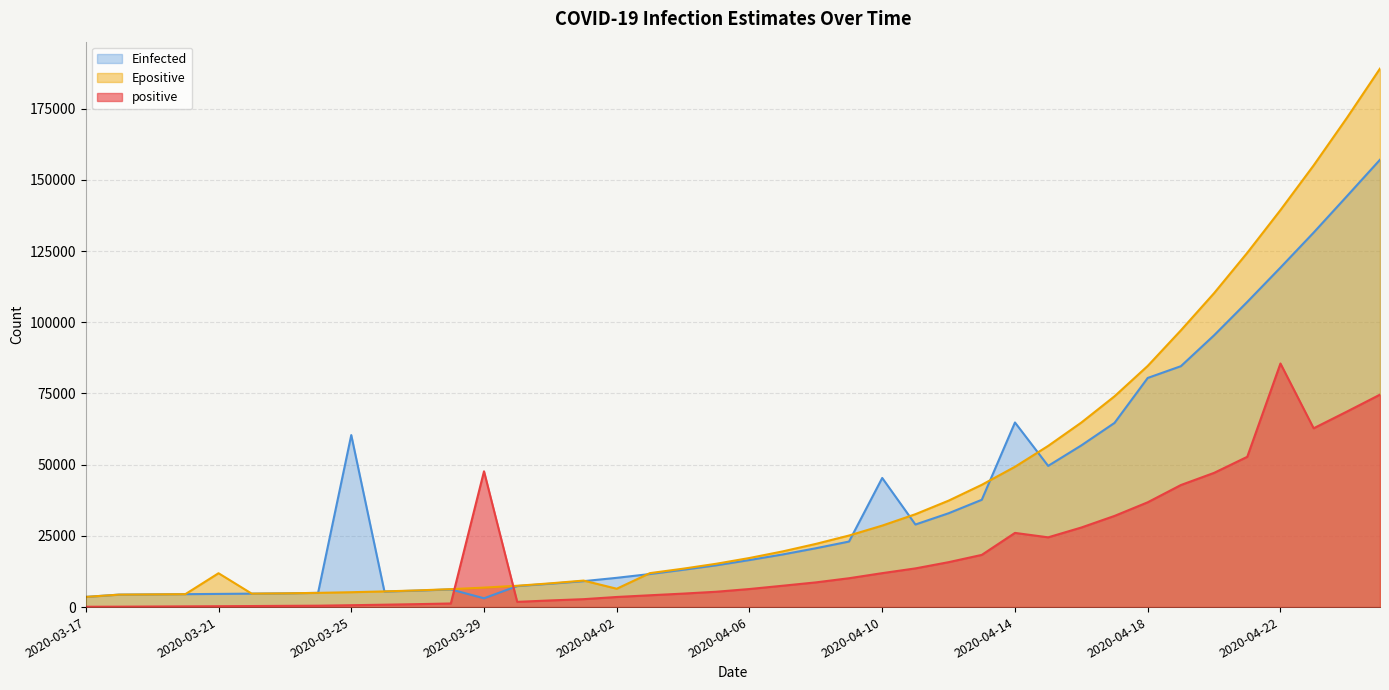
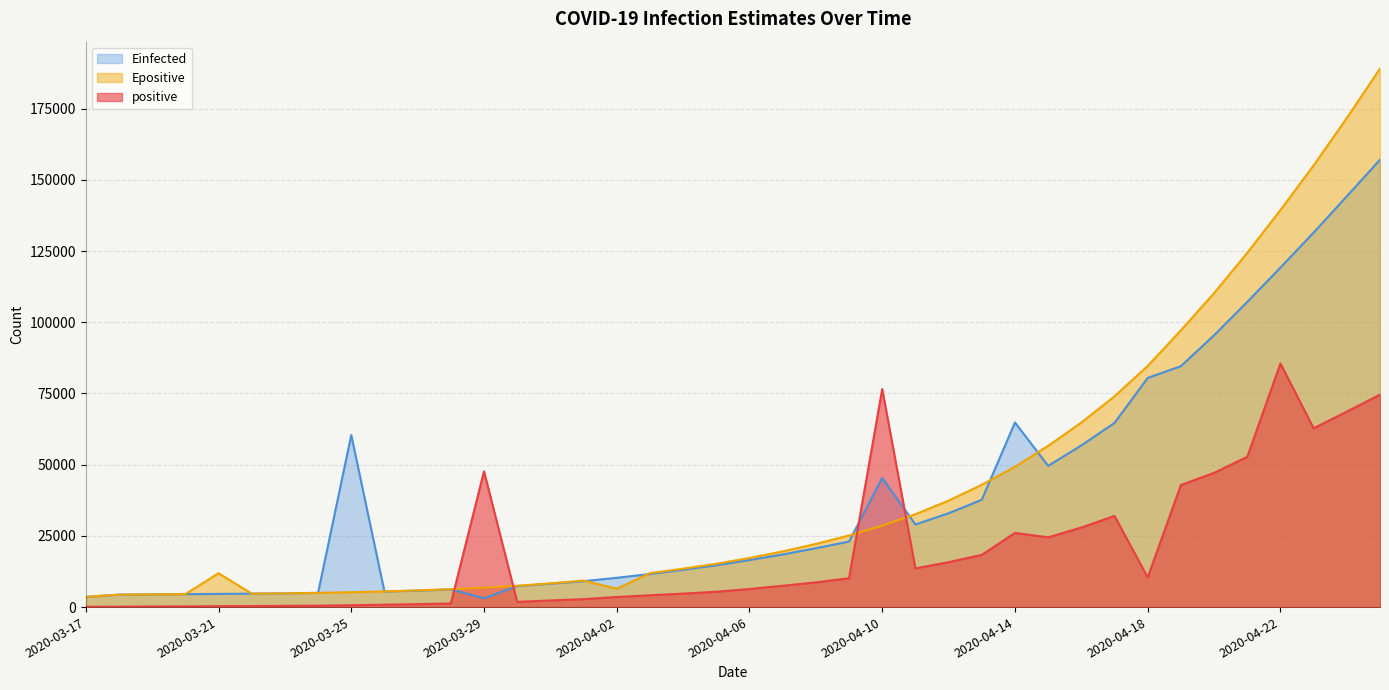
  {
    "Einfected": {
      "2020-03-21": 5000,
      "2020-03-25": 60000,
      "2020-03-29": 3000,
      "2020-04-02": 10000,
      "2020-04-10": 45000,
      "2020-04-14": 65000,
      "2020-04-18": 80000,
      "2020-04-22": 119000
    },
    "Epositive": {
      "2020-03-21": 12000,
      "2020-03-25": 5000,
      "2020-03-29": 7000,
      "2020-04-02": 6000,
      "2020-04-10": 29000,
      "2020-04-14": 49000,
      "2020-04-18": 85000,
      "2020-04-22": 139000
    },
    "positive": {
      "2020-03-17": 0,
      "2020-03-21": 0,
      "2020-03-25": 1000,
      "2020-03-29": 48000,
      "2020-04-02": 4000,
      "2020-04-06": 6000,
-     "2020-04-10": 12000,
+     "2020-04-10": 77000,
      "2020-04-14": 26000,
-     "2020-04-18": 37000,
+     "2020-04-18": 10000,
      "2020-04-22": 86000
    }
  }
